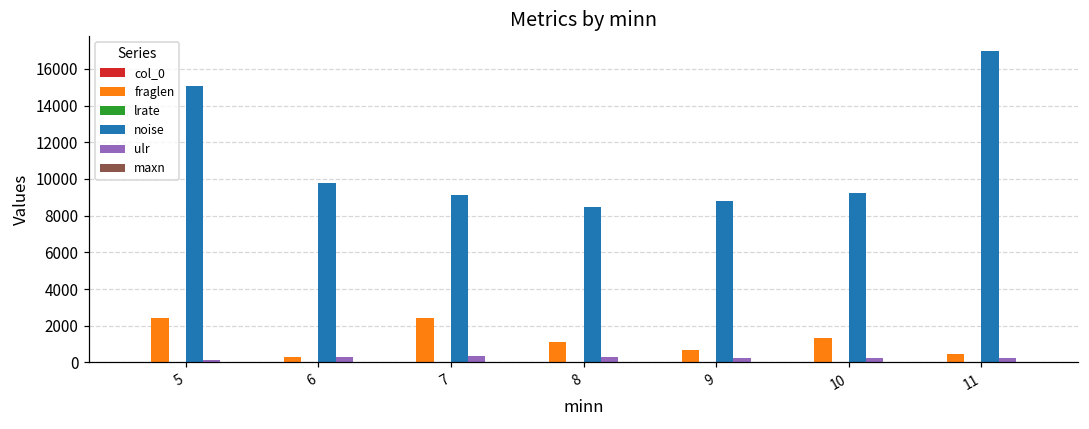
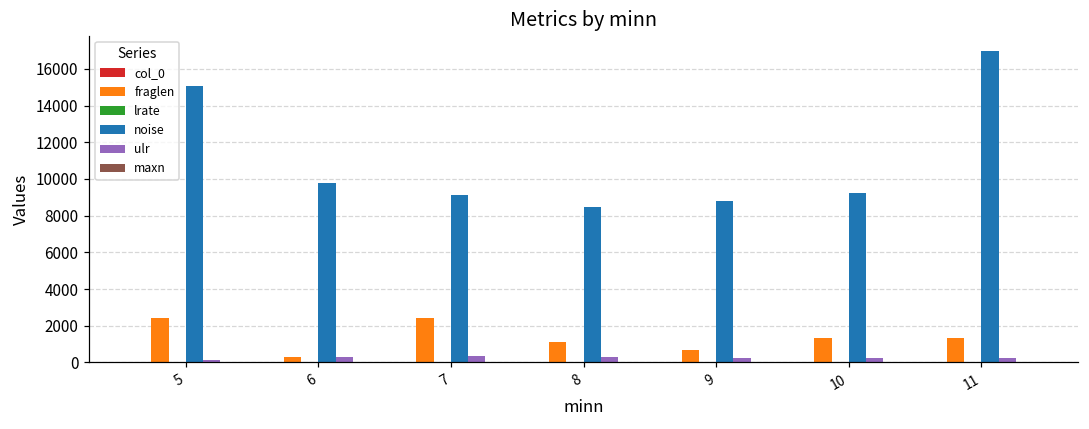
  {
    "fraglen": {
      "5": 2400,
      "6": 300,
      "7": 2400,
      "8": 1100,
      "9": 700,
      "10": 1400,
-     "11": 500
+     "11": 1300
    },
    "noise": {
      "5": 15100,
      "6": 9800,
      "7": 9100,
      "8": 8500,
      "9": 8800,
      "10": 9200,
      "11": 17000
    },
    "ulr": {
      "6": 300,
      "7": 300,
      "8": 300,
      "9": 300,
      "10": 200,
      "11": 200
    }
  }
